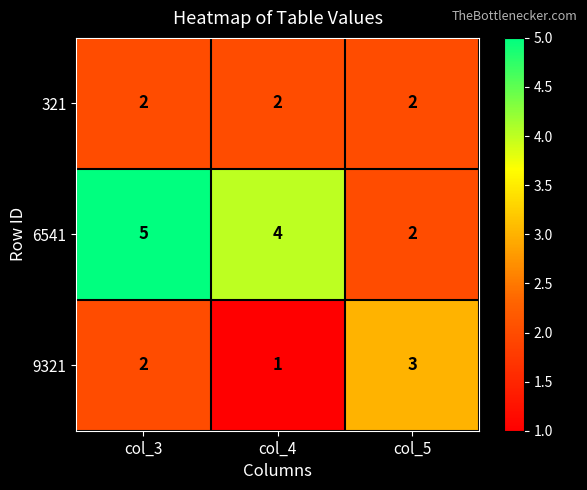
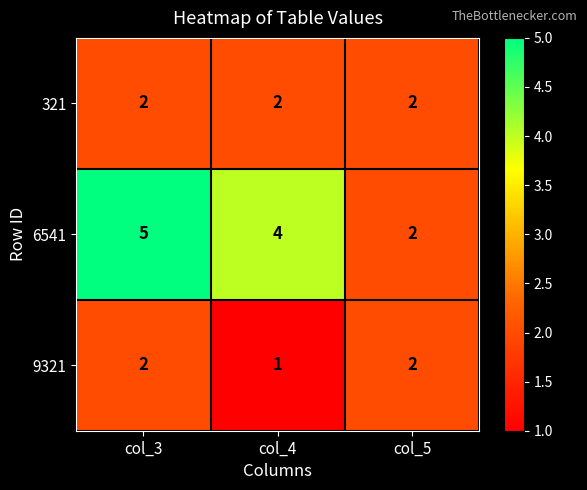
  {
    "321": {
      "col_3": 2,
      "col_4": 2,
      "col_5": 2
    },
    "6541": {
      "col_3": 5,
      "col_4": 4,
      "col_5": 2
    },
    "9321": {
      "col_3": 2,
      "col_4": 1,
-     "col_5": 3
+     "col_5": 2
    }
  }
